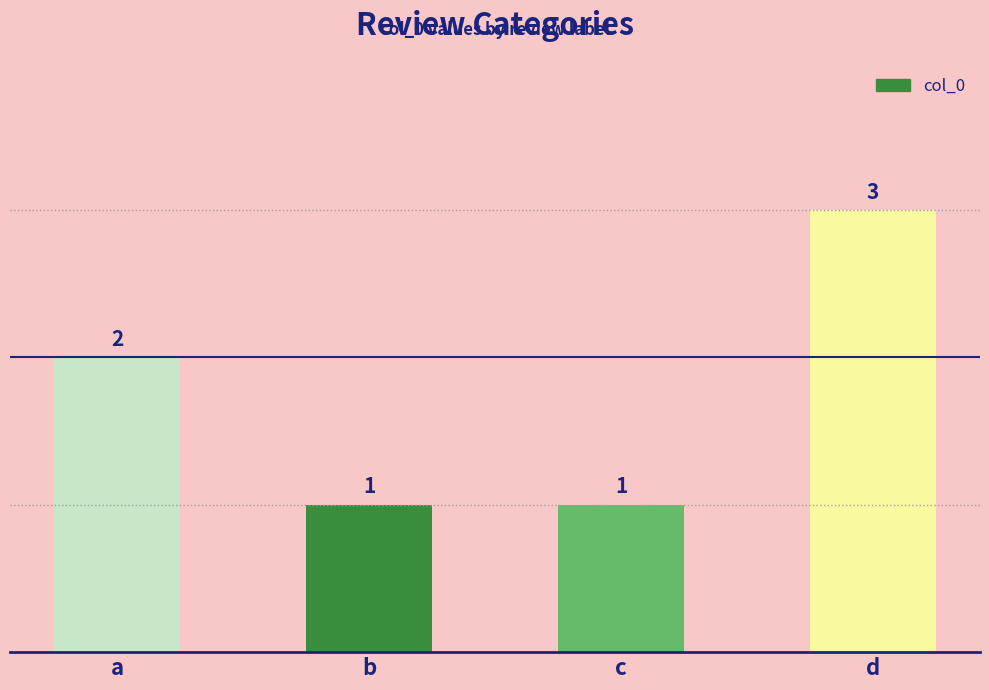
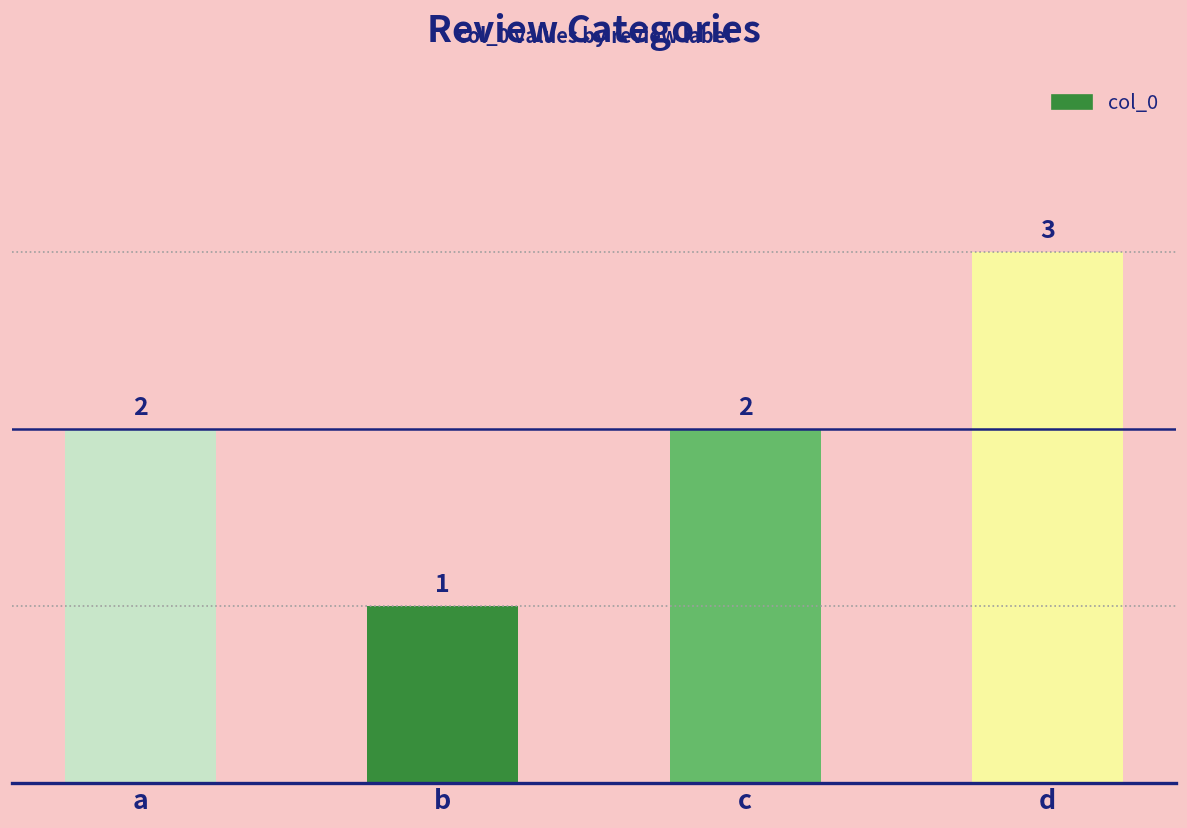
  {
    "a": 2,
    "b": 1,
-   "c": 1,
+   "c": 2,
    "d": 3
  }
